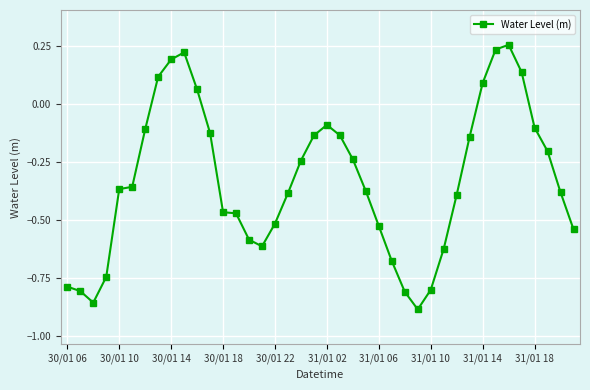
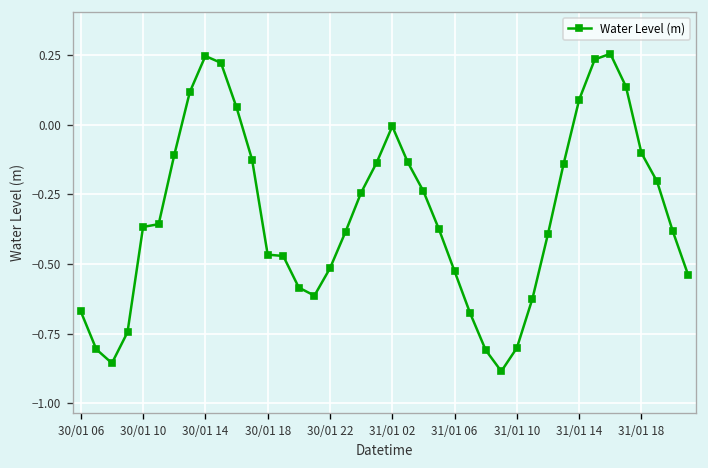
  {
-   "30/01 06": -0.79,
+   "30/01 06": -0.67,
    "30/01 10": -0.37,
-   "30/01 14": 0.19,
+   "30/01 14": 0.25,
    "30/01 18": -0.47,
    "30/01 22": -0.52,
-   "31/01 02": -0.09,
+   "31/01 02": -0.01,
    "31/01 06": -0.53,
    "31/01 10": -0.80,
    "31/01 14": 0.09,
    "31/01 18": -0.10
  }
